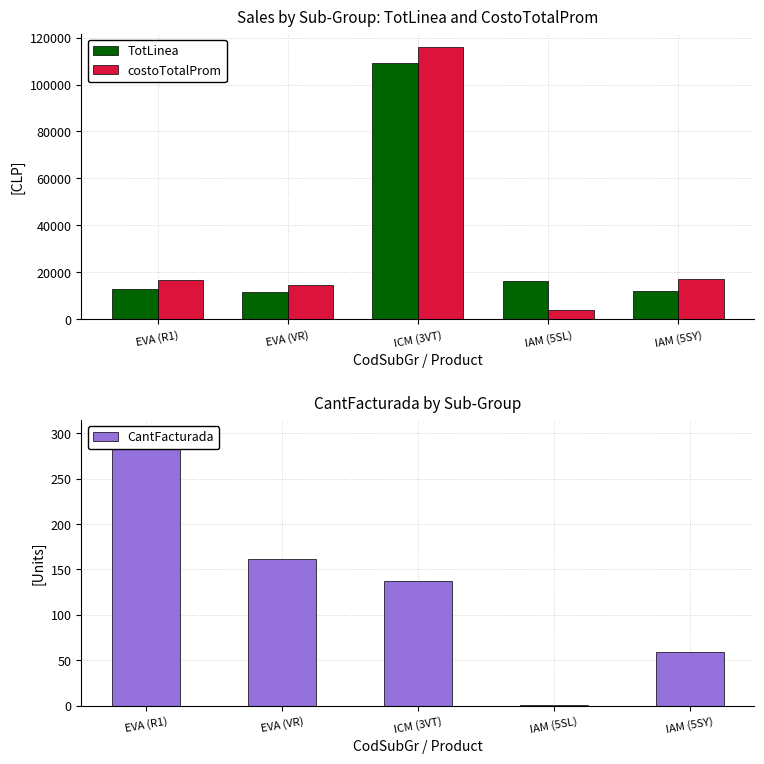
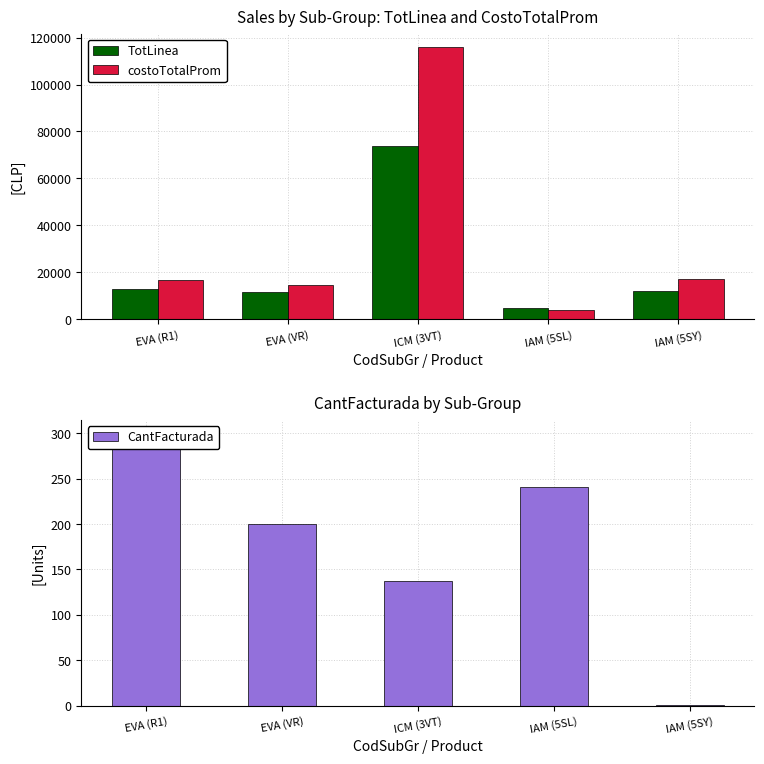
  {
    "Sales by Sub-Group: TotLinea and CostoTotalProm": {
      "TotLinea": {
        "EVA (R1)": 13000,
        "EVA (VR)": 12000,
-       "ICM (3VT)": 109000,
-       "IAM (5SL)": 17000,
+       "ICM (3VT)": 74000,
+       "IAM (5SL)": 5000,
        "IAM (5SY)": 12000
      },
      "costoTotalProm": {
        "EVA (R1)": 17000,
        "EVA (VR)": 15000,
        "ICM (3VT)": 116000,
        "IAM (5SL)": 4000,
        "IAM (5SY)": 17000
      }
    },
    "CantFacturada by Sub-Group": {
-     "EVA (VR)": 160,
+     "EVA (VR)": 200,
      "ICM (3VT)": 140,
-     "IAM (5SL)": 0,
-     "IAM (5SY)": 60
+     "IAM (5SL)": 240,
+     "IAM (5SY)": 0
    }
  }
